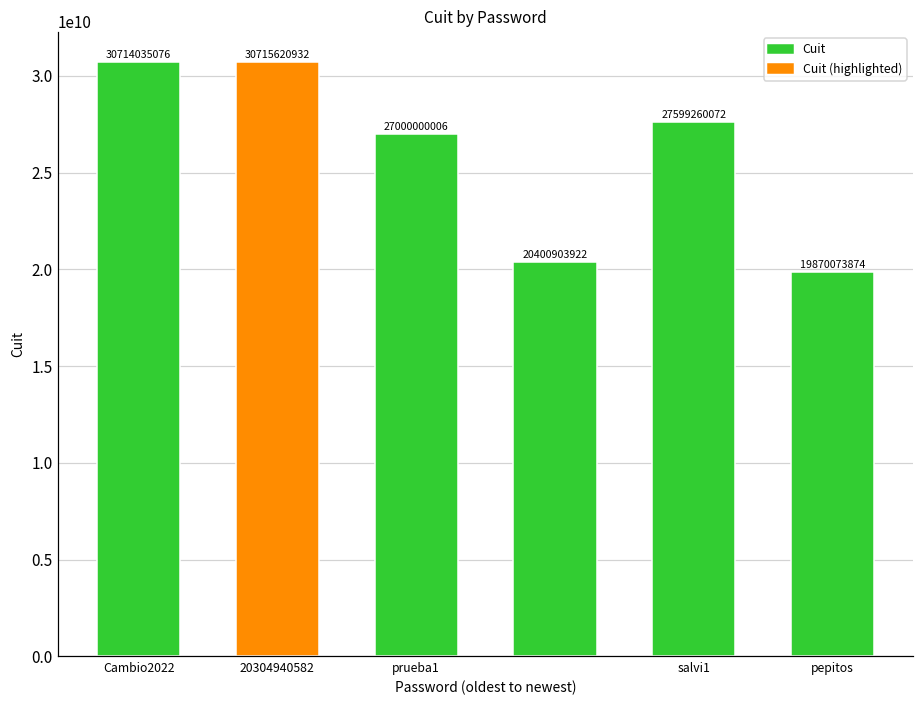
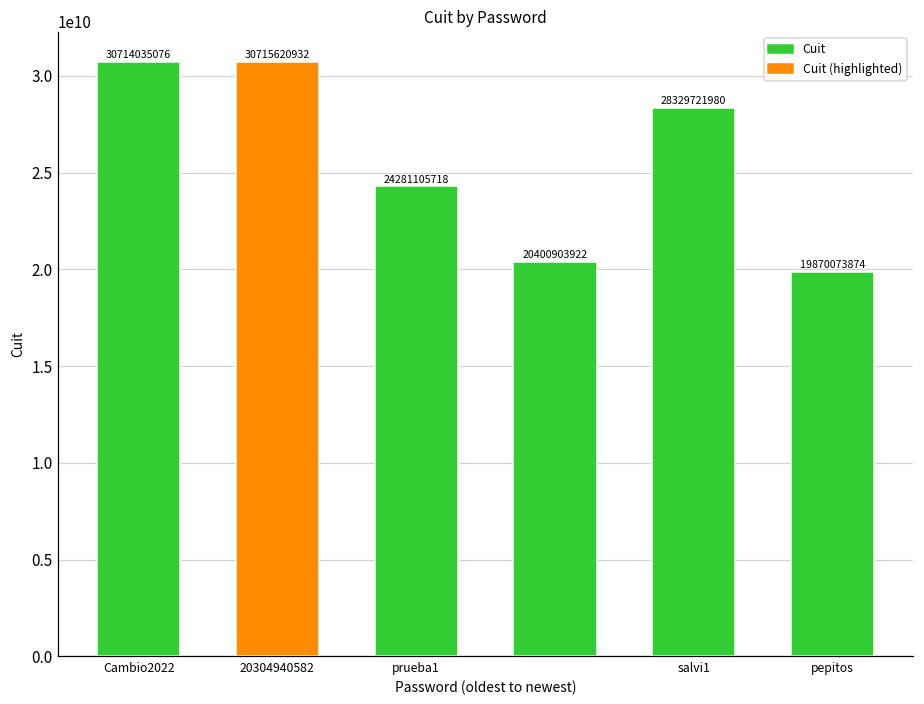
  {
    "Cambio2022": 30714035076,
    "20304940582": 30715620932,
-   "prueba1": 27000000006,
-   "salvi1": 27599260072,
+   "prueba1": 24281105718,
+   "salvi1": 28329721980,
    "pepitos": 19870073874
  }
